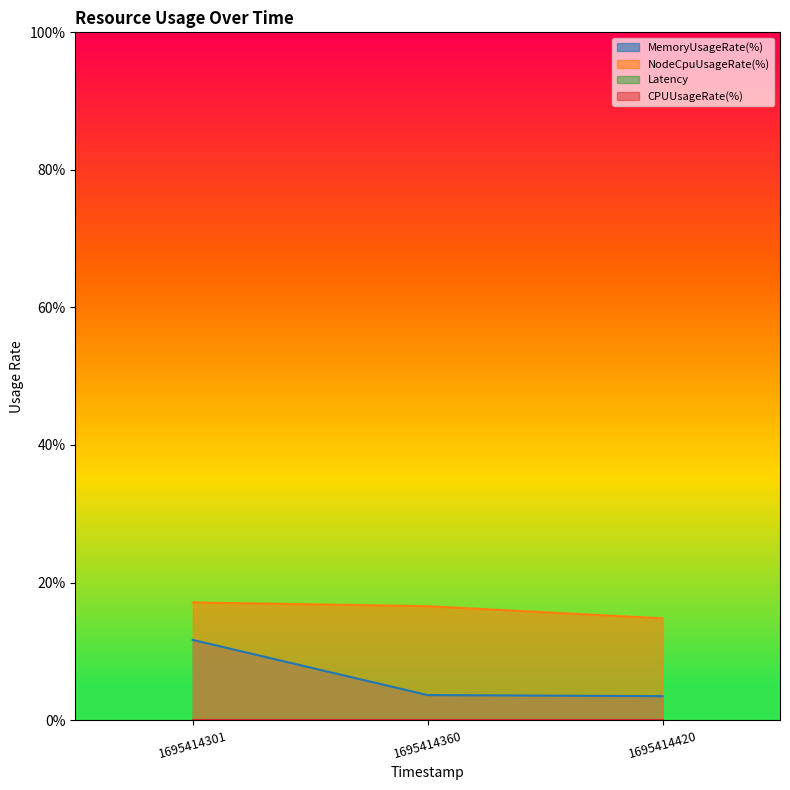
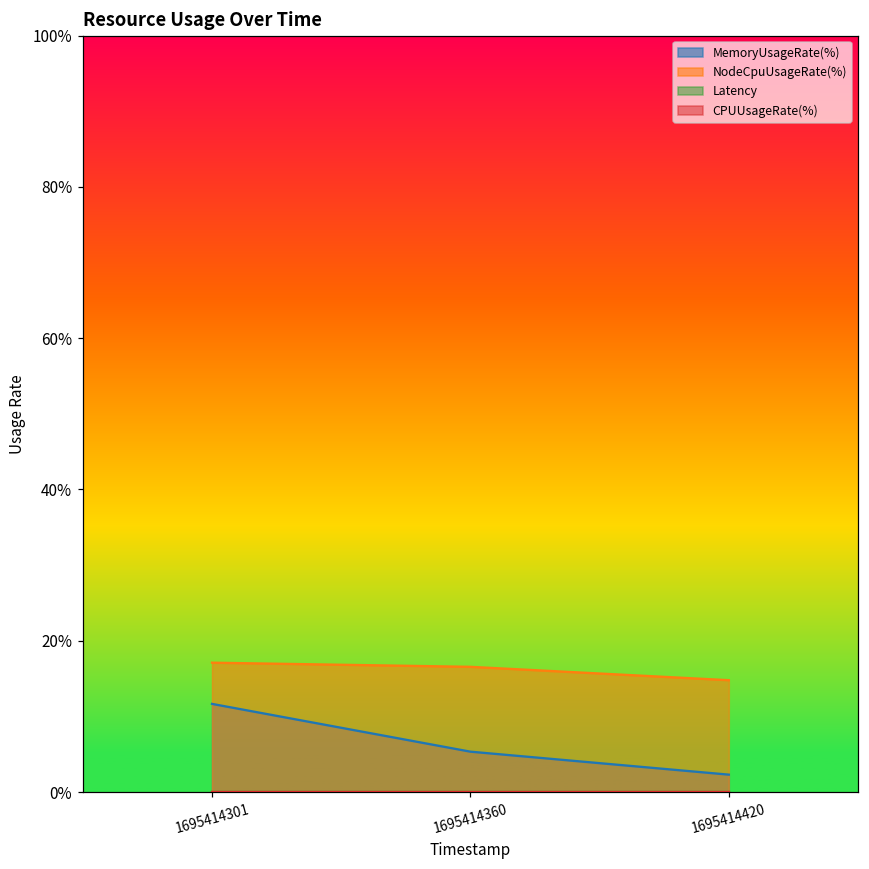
  {
    "MemoryUsageRate(%)": {
      "1695414301": "12%",
-     "1695414360": "4%",
-     "1695414420": "3%"
+     "1695414360": "5%",
+     "1695414420": "2%"
    },
    "NodeCpuUsageRate(%)": {
      "1695414301": "17%",
      "1695414360": "17%",
      "1695414420": "15%"
    },
    "CPUUsageRate(%)": {
      "1695414301": "0%",
      "1695414360": "0%",
      "1695414420": "0%"
    }
  }
